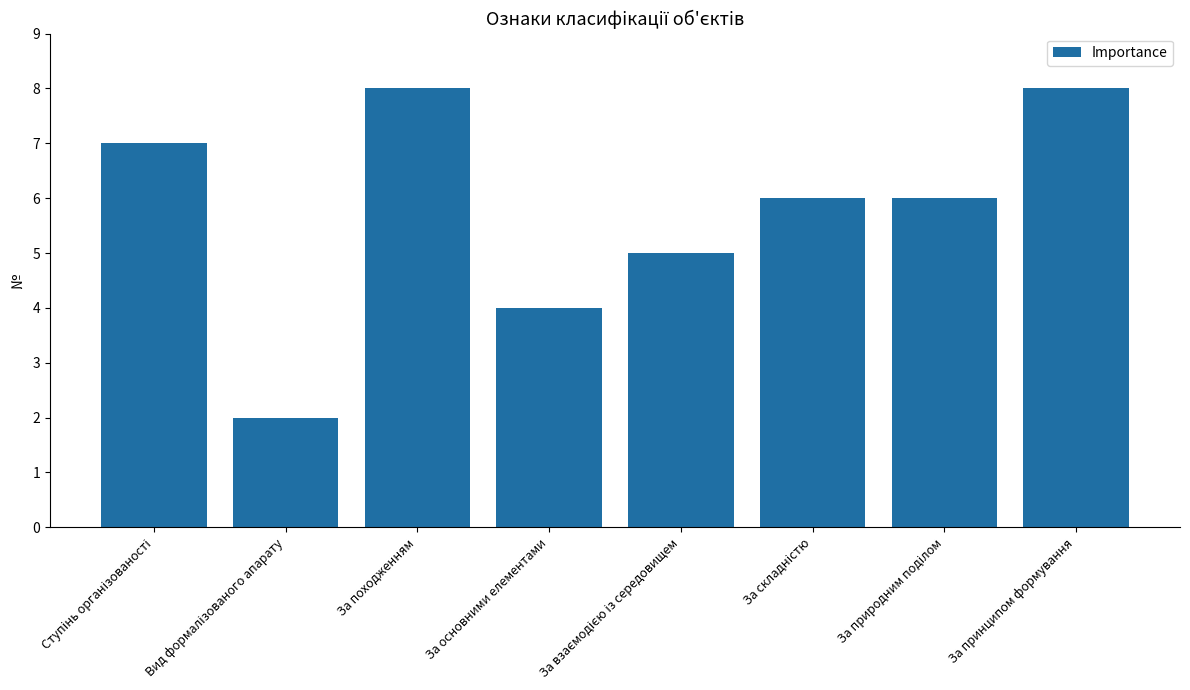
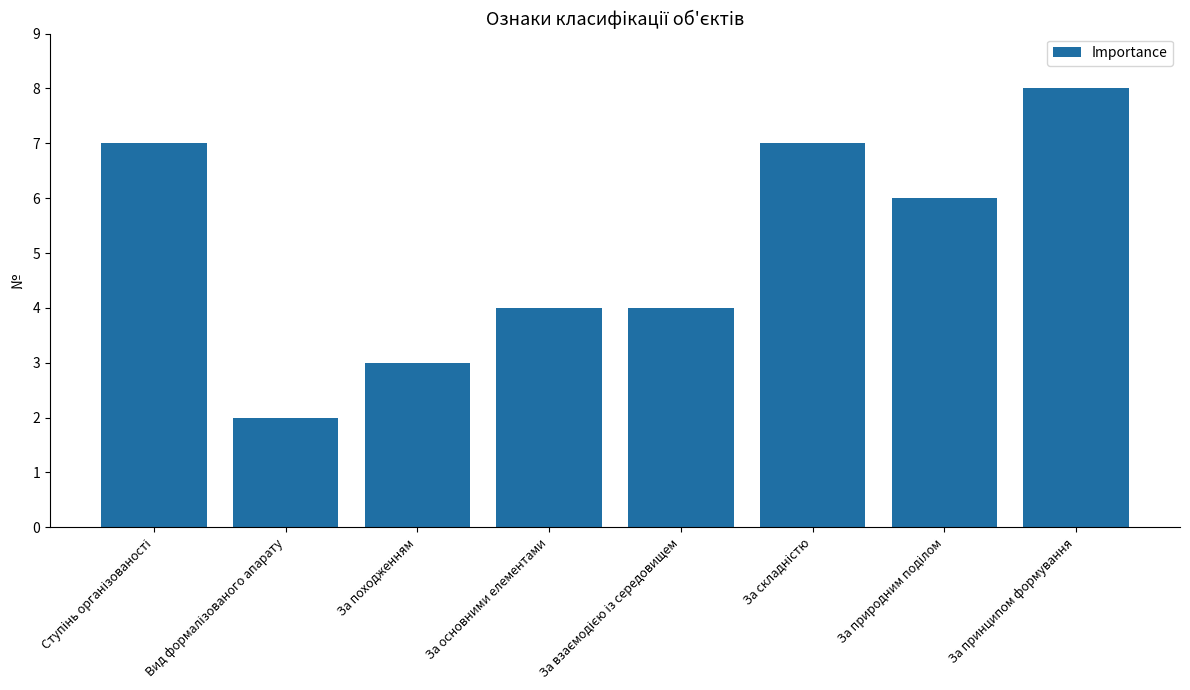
  {
    "Ступінь організованості": 7,
    "Вид формалізованого апарату": 2,
-   "За походженням": 8,
+   "За походженням": 3,
    "За основними елементами": 4,
-   "За взаємодією із середовищем": 5,
-   "За складністю": 6,
+   "За взаємодією із середовищем": 4,
+   "За складністю": 7,
    "За природним поділом": 6,
    "За принципом формування": 8
  }
